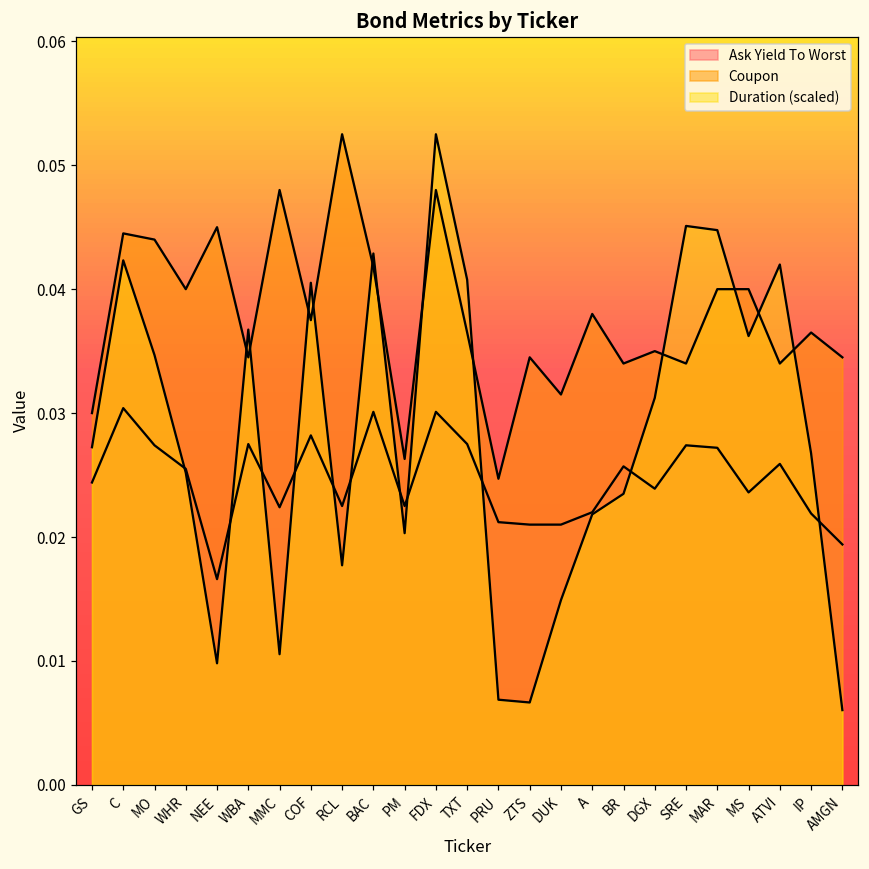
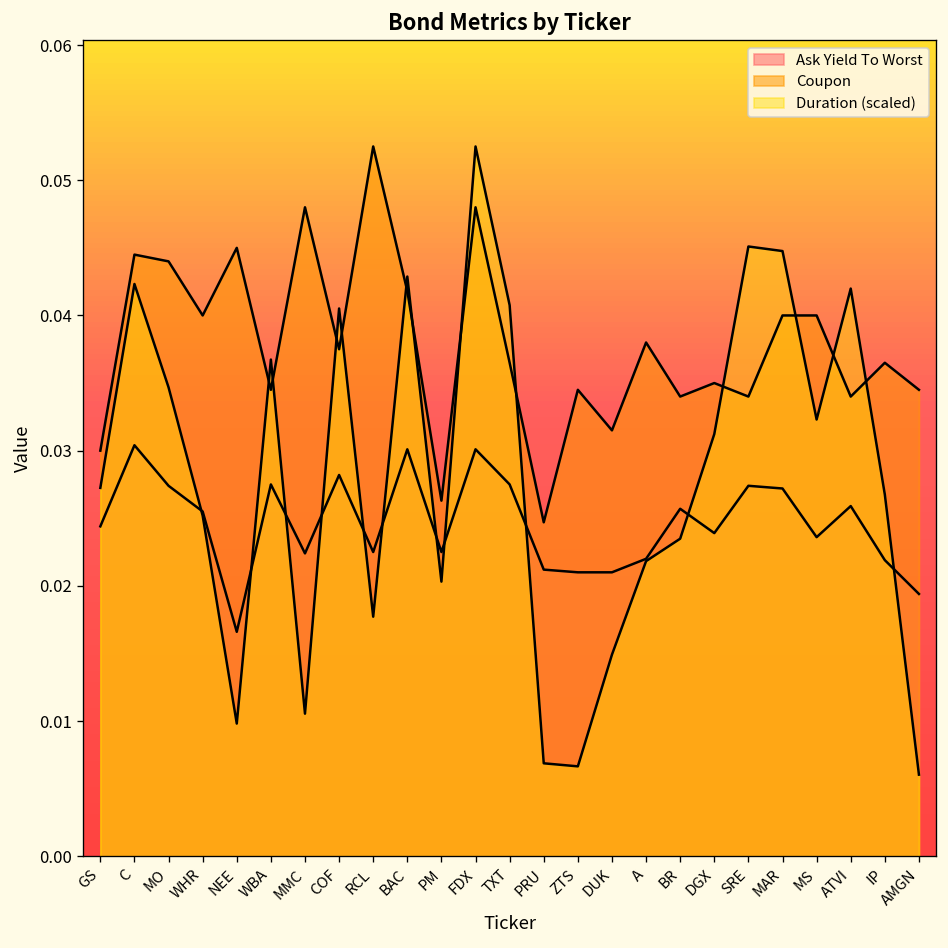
  {
    "Ask Yield To Worst": {
      "GS": 0.0244,
      "C": 0.0304,
      "MO": 0.0274,
      "WHR": 0.0255,
      "NEE": 0.0166,
      "WBA": 0.0275,
      "MMC": 0.0224,
      "COF": 0.0282,
      "RCL": 0.0225,
      "BAC": 0.0301,
      "PM": 0.0225,
      "FDX": 0.0301,
      "TXT": 0.0275,
      "PRU": 0.0212,
      "ZTS": 0.0210,
      "DUK": 0.0210,
      "BR": 0.0257,
      "DGX": 0.0239,
      "SRE": 0.0274,
      "MAR": 0.0272,
      "MS": 0.0236,
      "ATVI": 0.0259,
      "IP": 0.0219,
      "AMGN": 0.0194
    },
    "Coupon": {
      "GS": 0.0300,
      "C": 0.0445,
      "MO": 0.0440,
      "WHR": 0.0400,
      "NEE": 0.0450,
      "WBA": 0.0345,
      "MMC": 0.0480,
      "COF": 0.0375,
      "RCL": 0.0525,
      "BAC": 0.0418,
      "PM": 0.0263,
      "FDX": 0.0480,
      "TXT": 0.0365,
      "PRU": 0.0247,
      "ZTS": 0.0345,
      "DUK": 0.0315,
      "A": 0.0380,
      "BR": 0.0340,
      "DGX": 0.0350,
      "SRE": 0.0340,
      "MAR": 0.0400,
      "MS": 0.0400,
      "ATVI": 0.0340,
      "IP": 0.0365,
      "AMGN": 0.0345
    },
    "Duration (scaled)": {
      "GS": 0.0272,
      "C": 0.0423,
      "MO": 0.0347,
      "WHR": 0.0252,
      "NEE": 0.0098,
      "WBA": 0.0367,
      "MMC": 0.0105,
      "COF": 0.0405,
      "RCL": 0.0177,
      "BAC": 0.0429,
      "PM": 0.0203,
      "FDX": 0.0525,
      "TXT": 0.0408,
      "PRU": 0.0069,
      "ZTS": 0.0066,
      "DUK": 0.0149,
      "BR": 0.0235,
      "DGX": 0.0312,
      "SRE": 0.0451,
      "MAR": 0.0448,
-     "MS": 0.0362,
+     "MS": 0.0323,
      "ATVI": 0.0420,
      "IP": 0.0268,
      "AMGN": 0.0060
    }
  }
